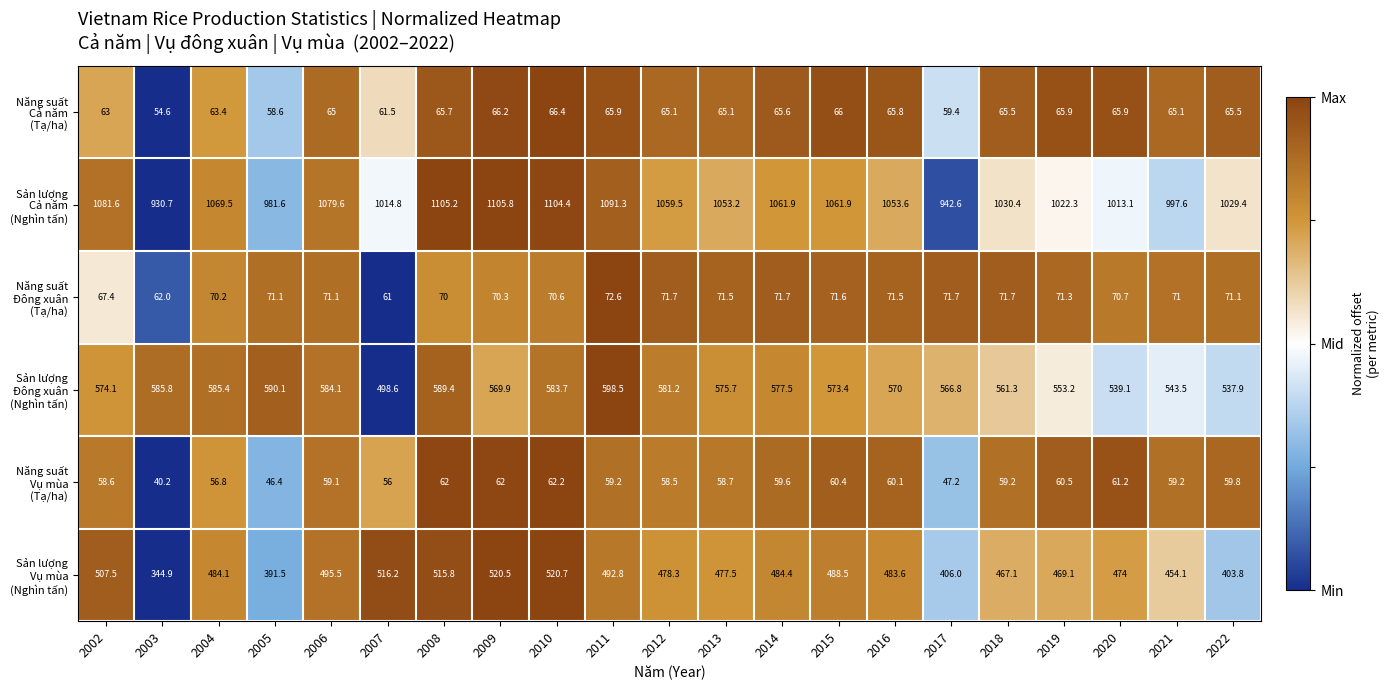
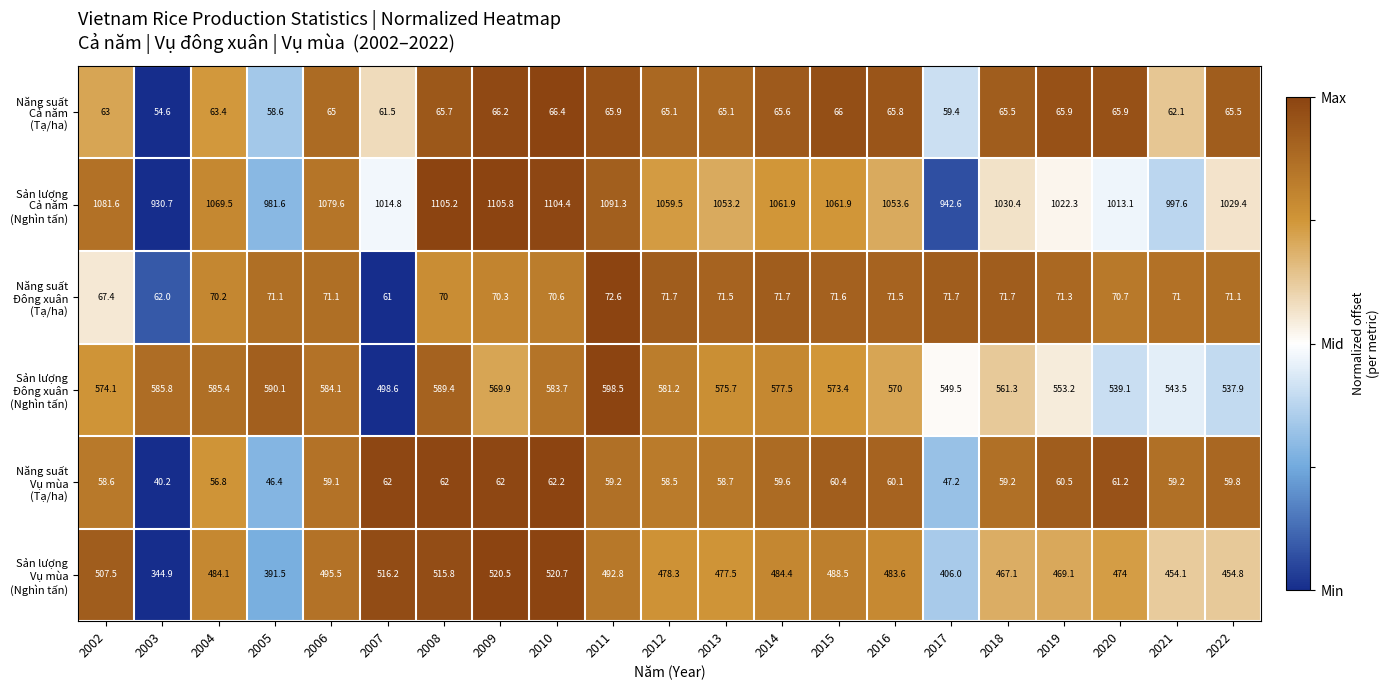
  {
    "Năng suất Cả năm (Tạ/ha)": {
      "2002": 63,
      "2003": 54.6,
      "2004": 63.4,
      "2005": 58.6,
      "2006": 65,
      "2007": 61.5,
      "2008": 65.7,
      "2009": 66.2,
      "2010": 66.4,
      "2011": 65.9,
      "2012": 65.1,
      "2013": 65.1,
      "2014": 65.6,
      "2015": 66,
      "2016": 65.8,
      "2017": 59.4,
      "2018": 65.5,
      "2019": 65.9,
      "2020": 65.9,
-     "2021": 65.1,
+     "2021": 62.1,
      "2022": 65.5
    },
    "Sản lượng Cả năm (Nghìn tấn)": {
      "2002": 1081.6,
      "2003": 930.7,
      "2004": 1069.5,
      "2005": 981.6,
      "2006": 1079.6,
      "2007": 1014.8,
      "2008": 1105.2,
      "2009": 1105.8,
      "2010": 1104.4,
      "2011": 1091.3,
      "2012": 1059.5,
      "2013": 1053.2,
      "2014": 1061.9,
      "2015": 1061.9,
      "2016": 1053.6,
      "2017": 942.6,
      "2018": 1030.4,
      "2019": 1022.3,
      "2020": 1013.1,
      "2021": 997.6,
      "2022": 1029.4
    },
    "Năng suất Đông xuân (Tạ/ha)": {
      "2002": 67.4,
      "2003": 62.0,
      "2004": 70.2,
      "2005": 71.1,
      "2006": 71.1,
      "2007": 61,
      "2008": 70,
      "2009": 70.3,
      "2010": 70.6,
      "2011": 72.6,
      "2012": 71.7,
      "2013": 71.5,
      "2014": 71.7,
      "2015": 71.6,
      "2016": 71.5,
      "2017": 71.7,
      "2018": 71.7,
      "2019": 71.3,
      "2020": 70.7,
      "2021": 71,
      "2022": 71.1
    },
    "Sản lượng Đông xuân (Nghìn tấn)": {
      "2002": 574.1,
      "2003": 585.8,
      "2004": 585.4,
      "2005": 590.1,
      "2006": 584.1,
      "2007": 498.6,
      "2008": 589.4,
      "2009": 569.9,
      "2010": 583.7,
      "2011": 598.5,
      "2012": 581.2,
      "2013": 575.7,
      "2014": 577.5,
      "2015": 573.4,
      "2016": 570,
-     "2017": 566.8,
+     "2017": 549.5,
      "2018": 561.3,
      "2019": 553.2,
      "2020": 539.1,
      "2021": 543.5,
      "2022": 537.9
    },
    "Năng suất Vụ mùa (Tạ/ha)": {
      "2002": 58.6,
      "2003": 40.2,
      "2004": 56.8,
      "2005": 46.4,
      "2006": 59.1,
-     "2007": 56,
+     "2007": 62,
      "2008": 62,
      "2009": 62,
      "2010": 62.2,
      "2011": 59.2,
      "2012": 58.5,
      "2013": 58.7,
      "2014": 59.6,
      "2015": 60.4,
      "2016": 60.1,
      "2017": 47.2,
      "2018": 59.2,
      "2019": 60.5,
      "2020": 61.2,
      "2021": 59.2,
      "2022": 59.8
    },
    "Sản lượng Vụ mùa (Nghìn tấn)": {
      "2002": 507.5,
      "2003": 344.9,
      "2004": 484.1,
      "2005": 391.5,
      "2006": 495.5,
      "2007": 516.2,
      "2008": 515.8,
      "2009": 520.5,
      "2010": 520.7,
      "2011": 492.8,
      "2012": 478.3,
      "2013": 477.5,
      "2014": 484.4,
      "2015": 488.5,
      "2016": 483.6,
      "2017": 406.0,
      "2018": 467.1,
      "2019": 469.1,
      "2020": 474,
      "2021": 454.1,
-     "2022": 403.8
+     "2022": 454.8
    }
  }
